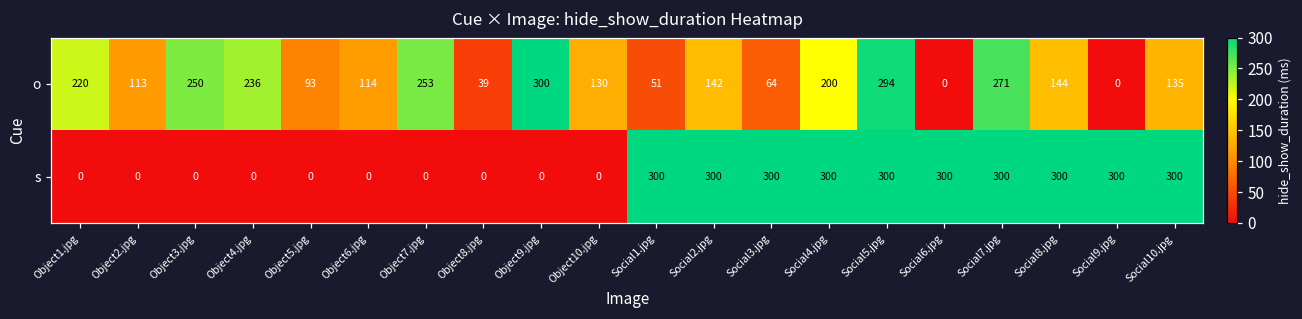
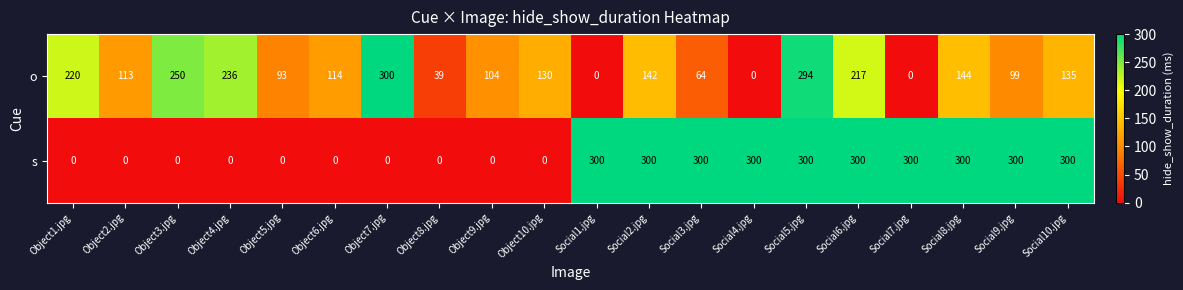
  {
    "o": {
      "Object1.jpg": 220,
      "Object2.jpg": 113,
      "Object3.jpg": 250,
      "Object4.jpg": 236,
      "Object5.jpg": 93,
      "Object6.jpg": 114,
-     "Object7.jpg": 253,
+     "Object7.jpg": 300,
      "Object8.jpg": 39,
-     "Object9.jpg": 300,
+     "Object9.jpg": 104,
      "Object10.jpg": 130,
-     "Social1.jpg": 51,
+     "Social1.jpg": 0,
      "Social2.jpg": 142,
      "Social3.jpg": 64,
-     "Social4.jpg": 200,
+     "Social4.jpg": 0,
      "Social5.jpg": 294,
-     "Social6.jpg": 0,
-     "Social7.jpg": 271,
+     "Social6.jpg": 217,
+     "Social7.jpg": 0,
      "Social8.jpg": 144,
-     "Social9.jpg": 0,
+     "Social9.jpg": 99,
      "Social10.jpg": 135
    },
    "s": {
      "Object1.jpg": 0,
      "Object2.jpg": 0,
      "Object3.jpg": 0,
      "Object4.jpg": 0,
      "Object5.jpg": 0,
      "Object6.jpg": 0,
      "Object7.jpg": 0,
      "Object8.jpg": 0,
      "Object9.jpg": 0,
      "Object10.jpg": 0,
      "Social1.jpg": 300,
      "Social2.jpg": 300,
      "Social3.jpg": 300,
      "Social4.jpg": 300,
      "Social5.jpg": 300,
      "Social6.jpg": 300,
      "Social7.jpg": 300,
      "Social8.jpg": 300,
      "Social9.jpg": 300,
      "Social10.jpg": 300
    }
  }
